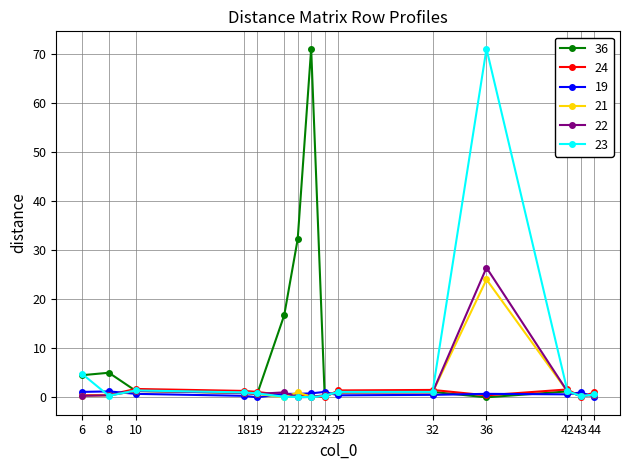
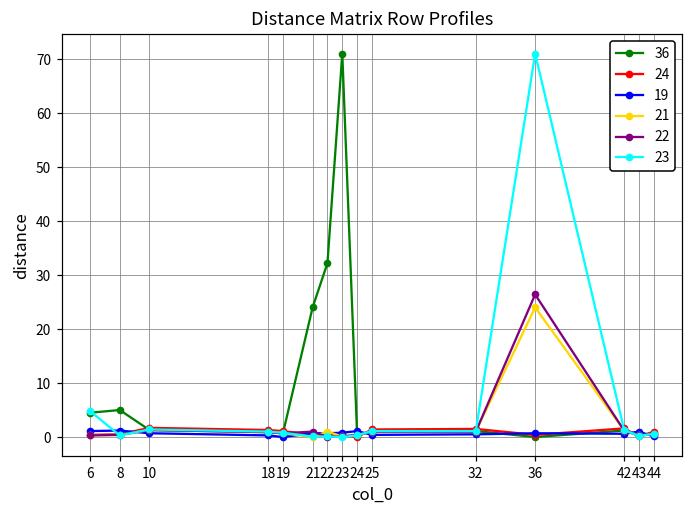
  {
    "36": {
      "8": 5,
-     "21": 17,
+     "21": 24,
      "22": 32,
      "23": 71
    },
    "19": {
      "6": 1,
      "8": 1,
      "10": 1,
      "18": 0,
      "19": 0,
      "24": 1,
      "25": 0,
      "42": 1,
      "43": 1
    },
    "21": {
      "36": 24
    },
    "22": {
      "36": 26
    },
    "23": {
      "36": 71
    }
  }
